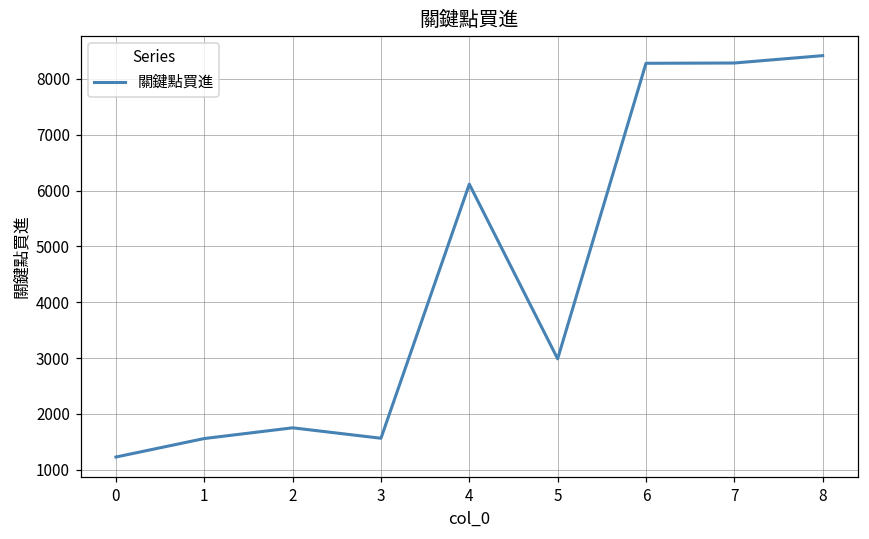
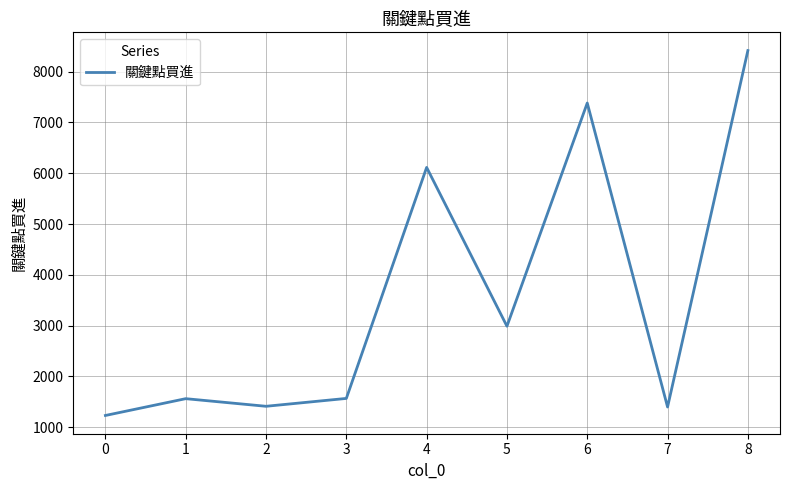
  {
    "0": 1200,
    "1": 1600,
-   "2": 1800,
+   "2": 1400,
    "3": 1600,
    "4": 6100,
    "5": 3000,
-   "6": 8300,
-   "7": 8300,
+   "6": 7400,
+   "7": 1400,
    "8": 8400
  }
